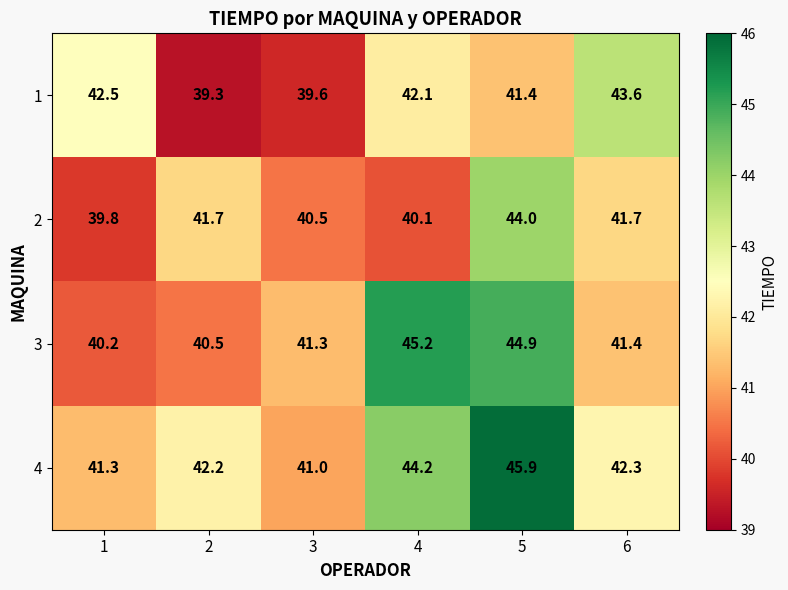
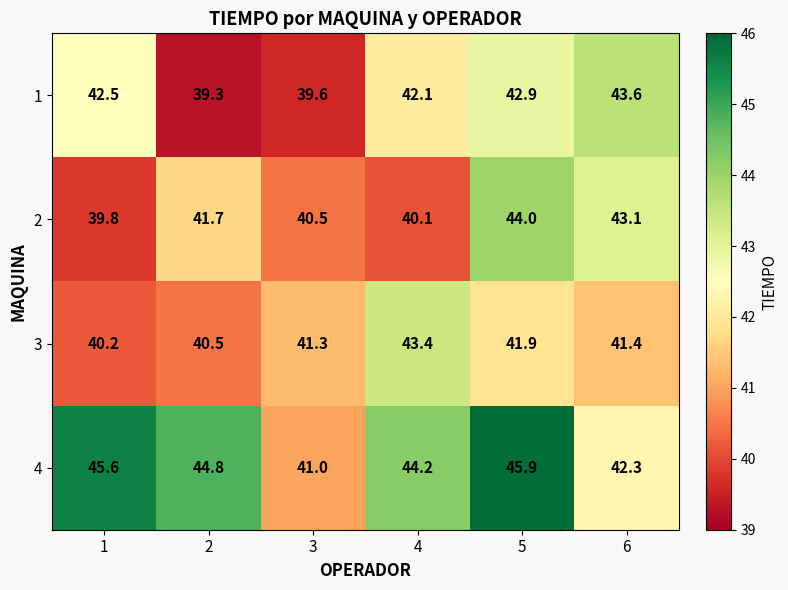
  {
    "1": {
      "1": 42.5,
      "2": 39.3,
      "3": 39.6,
      "4": 42.1,
-     "5": 41.4,
+     "5": 42.9,
      "6": 43.6
    },
    "2": {
      "1": 39.8,
      "2": 41.7,
      "3": 40.5,
      "4": 40.1,
      "5": 44.0,
-     "6": 41.7
+     "6": 43.1
    },
    "3": {
      "1": 40.2,
      "2": 40.5,
      "3": 41.3,
-     "4": 45.2,
-     "5": 44.9,
+     "4": 43.4,
+     "5": 41.9,
      "6": 41.4
    },
    "4": {
-     "1": 41.3,
-     "2": 42.2,
+     "1": 45.6,
+     "2": 44.8,
      "3": 41.0,
      "4": 44.2,
      "5": 45.9,
      "6": 42.3
    }
  }
